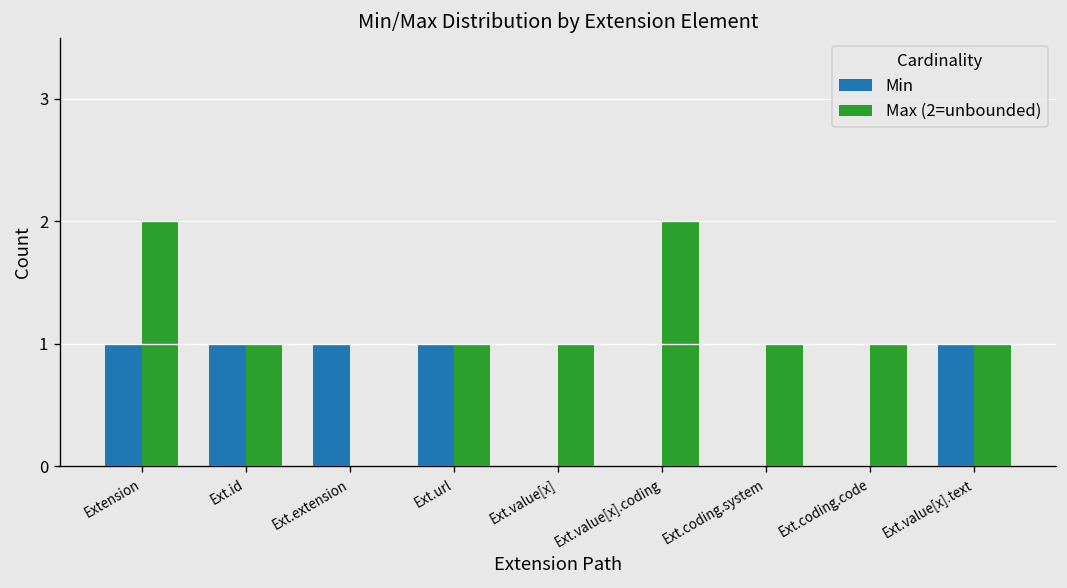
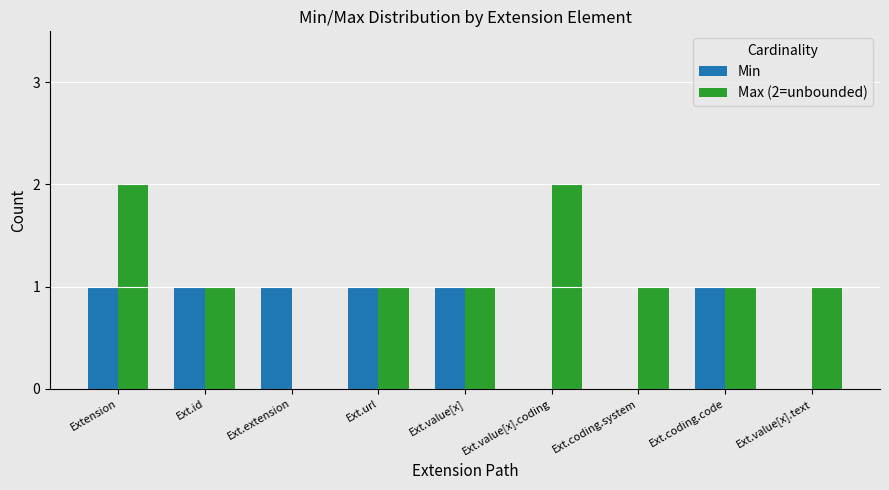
  {
    "Min": {
      "Extension": 1,
      "Ext.id": 1,
      "Ext.extension": 1,
      "Ext.url": 1,
-     "Ext.value[x]": 0,
+     "Ext.value[x]": 1,
      "Ext.value[x].coding": 0,
      "Ext.coding.system": 0,
-     "Ext.coding.code": 0,
-     "Ext.value[x].text": 1
+     "Ext.coding.code": 1,
+     "Ext.value[x].text": 0
    },
    "Max (2=unbounded)": {
      "Extension": 2,
      "Ext.id": 1,
      "Ext.extension": 0,
      "Ext.url": 1,
      "Ext.value[x]": 1,
      "Ext.value[x].coding": 2,
      "Ext.coding.system": 1,
      "Ext.coding.code": 1,
      "Ext.value[x].text": 1
    }
  }
